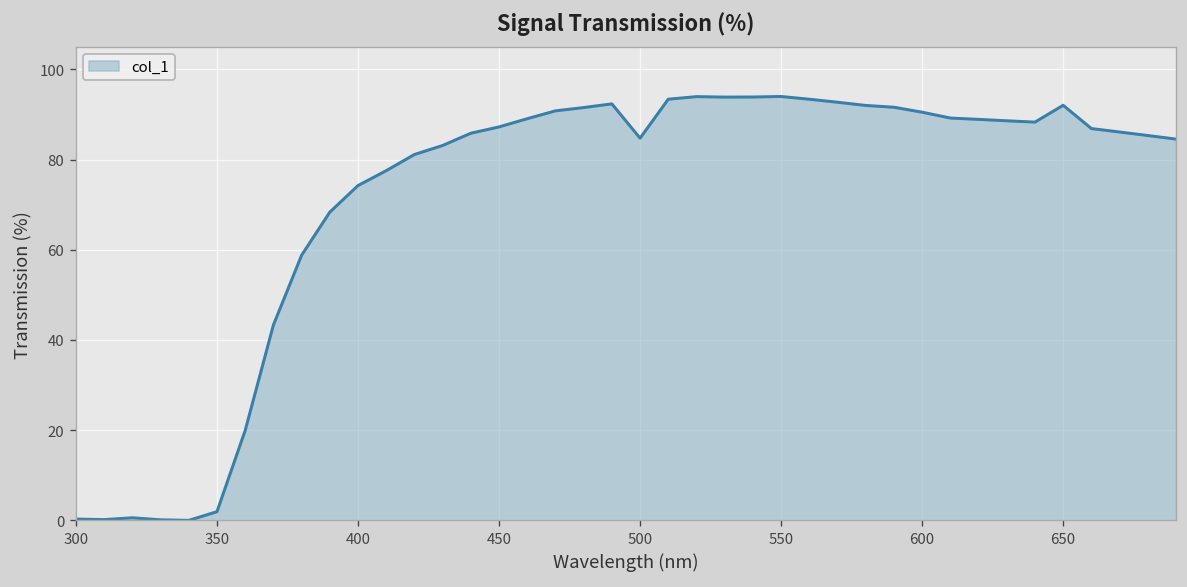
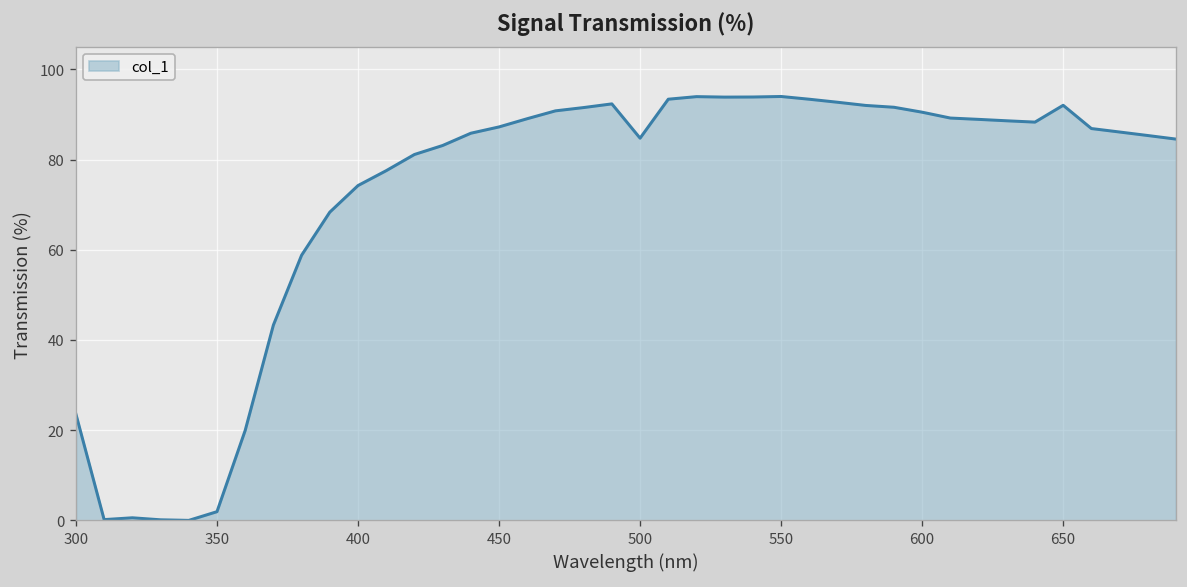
  {
-   "300": 0,
+   "300": 24,
    "350": 2,
    "400": 74,
    "450": 87,
    "500": 85,
    "550": 94,
    "600": 91,
    "650": 92
  }
